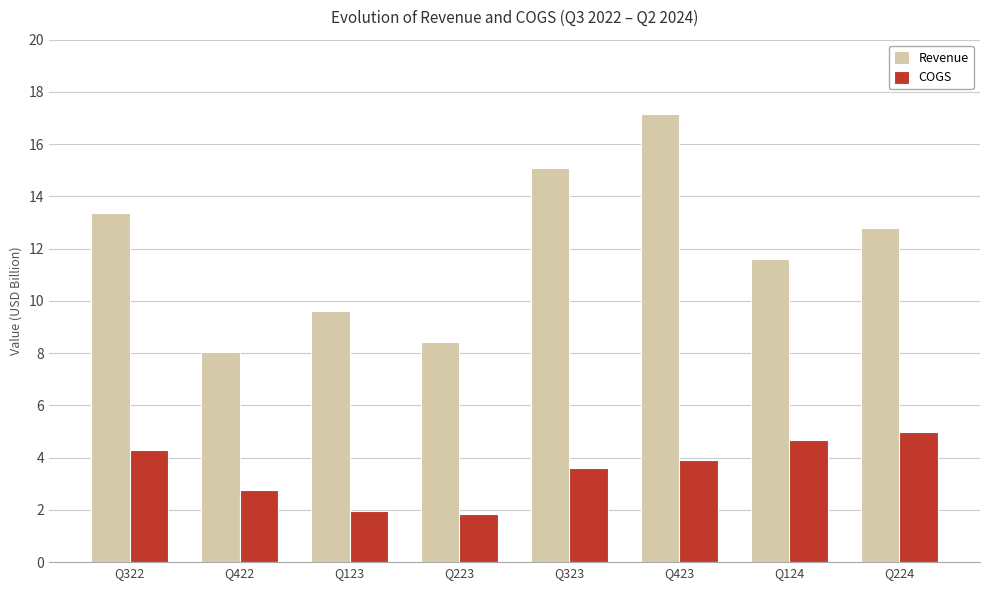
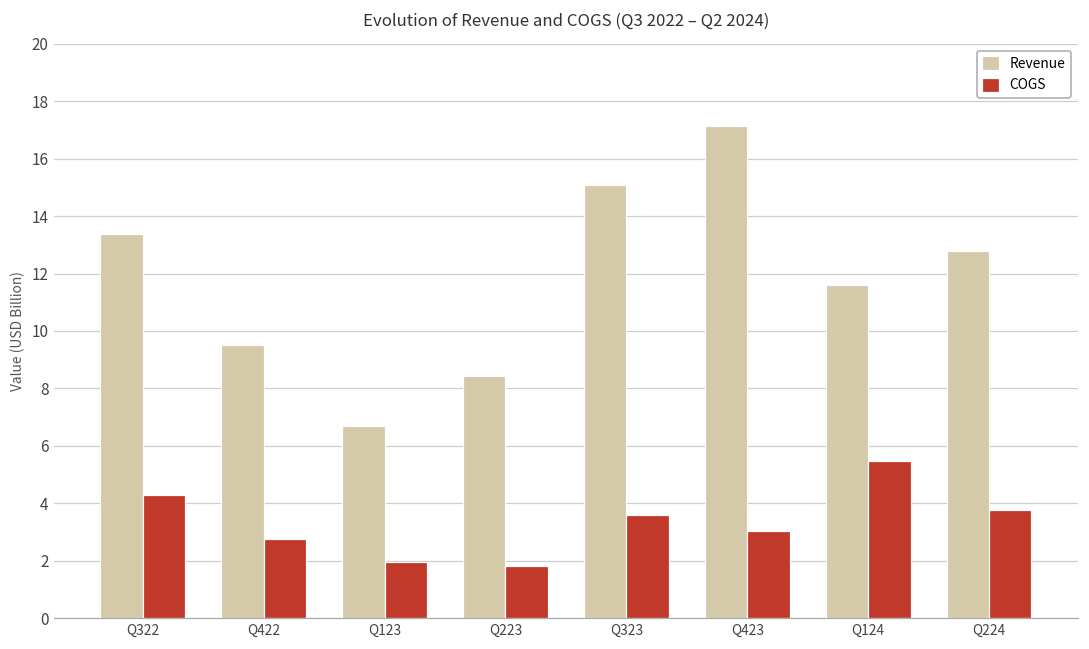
  {
    "Revenue": {
      "Q322": 13.4,
-     "Q422": 8.1,
-     "Q123": 9.6,
+     "Q422": 9.5,
+     "Q123": 6.7,
      "Q223": 8.4,
      "Q323": 15.1,
      "Q423": 17.1,
      "Q124": 11.6,
      "Q224": 12.8
    },
    "COGS": {
      "Q322": 4.3,
      "Q422": 2.8,
      "Q123": 2.0,
      "Q223": 1.8,
      "Q323": 3.6,
-     "Q423": 3.9,
-     "Q124": 4.7,
-     "Q224": 5.0
+     "Q423": 3.0,
+     "Q124": 5.5,
+     "Q224": 3.8
    }
  }
